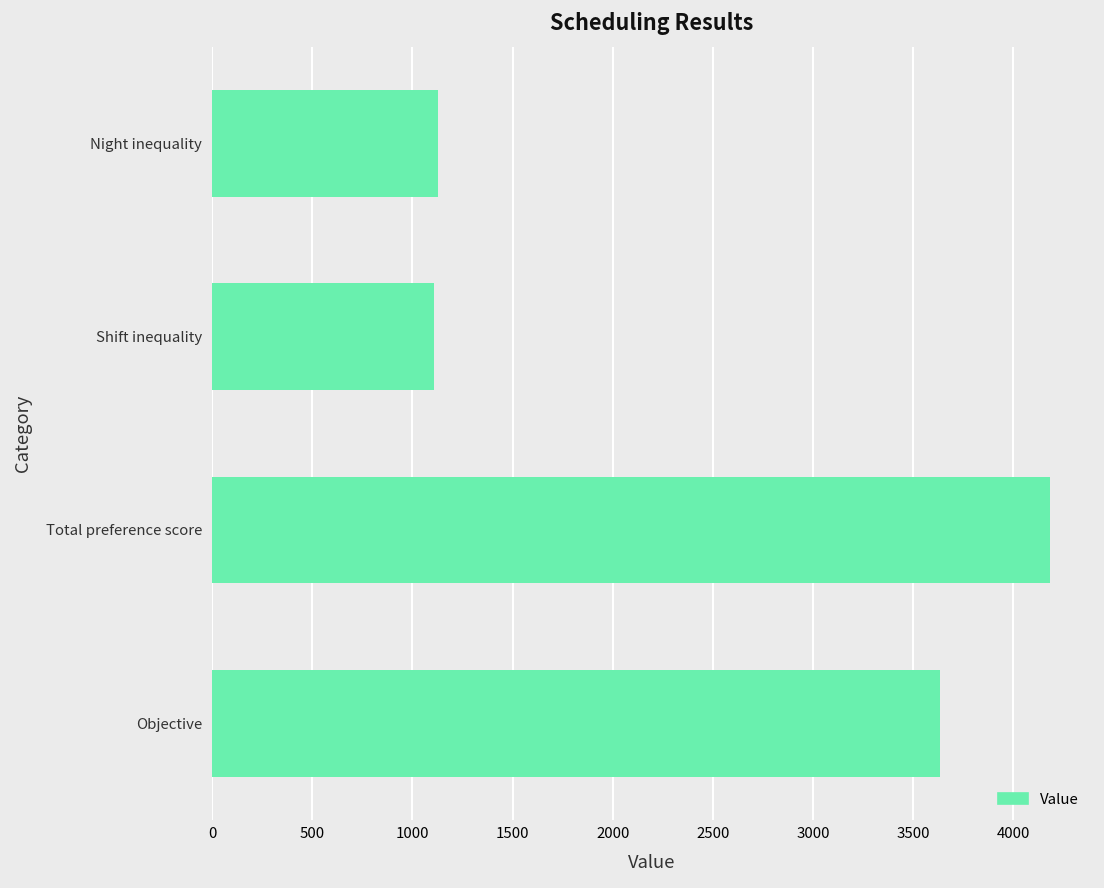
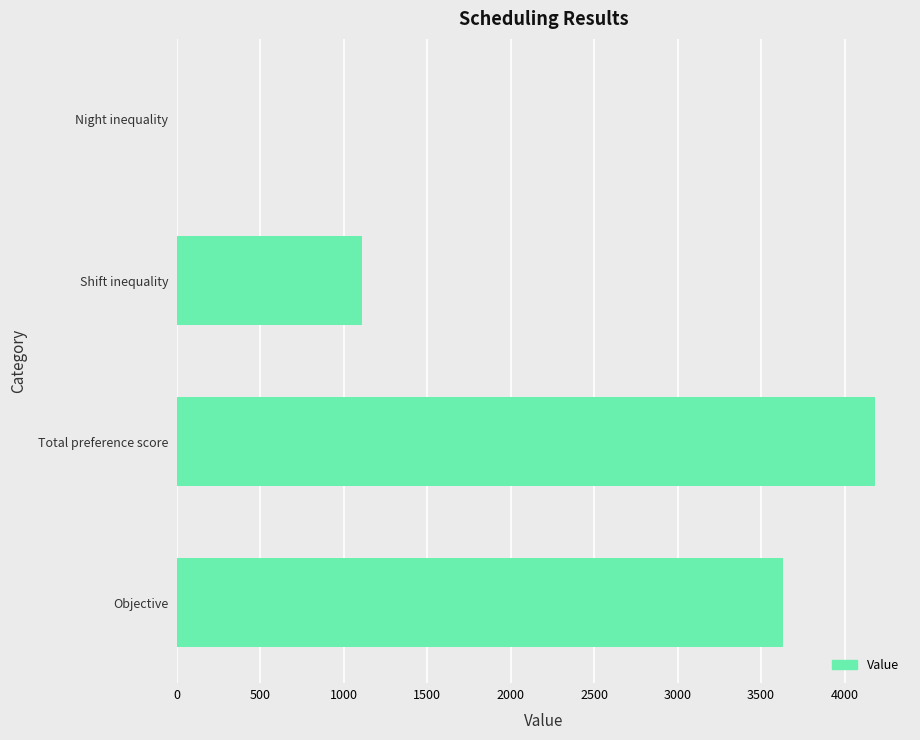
  {
-   "Night inequality": 1130,
+   "Night inequality": 0,
    "Shift inequality": 1110,
    "Total preference score": 4180,
    "Objective": 3630
  }
